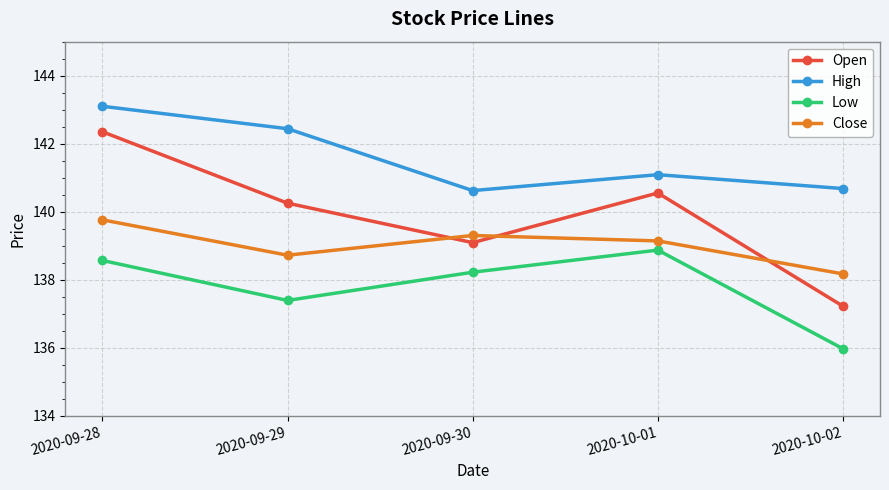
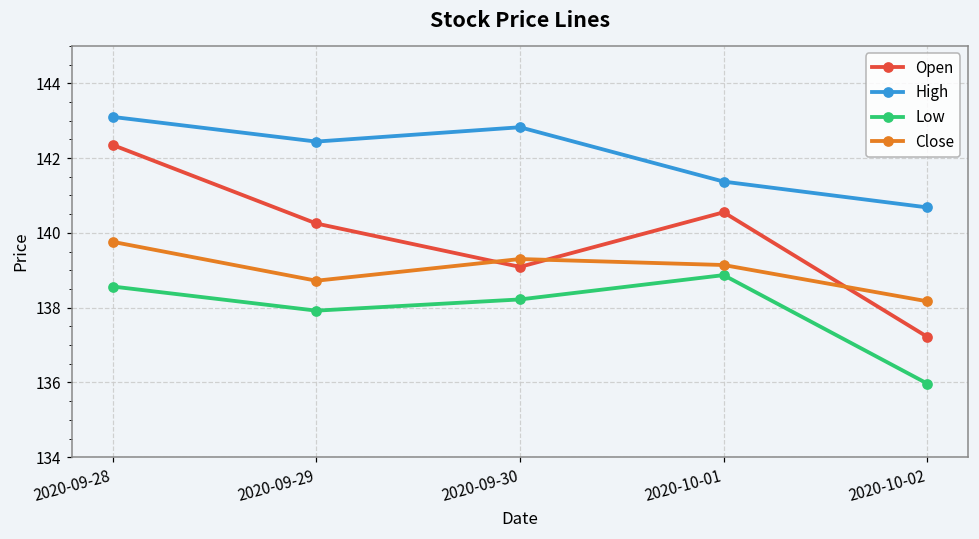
  {
    "High": {
      "2020-09-28": 143.1,
      "2020-09-29": 142.4,
-     "2020-09-30": 140.6,
-     "2020-10-01": 141.1,
+     "2020-09-30": 142.8,
+     "2020-10-01": 141.4,
      "2020-10-02": 140.7
    },
    "Low": {
      "2020-09-28": 138.6,
-     "2020-09-29": 137.4,
+     "2020-09-29": 137.9,
      "2020-09-30": 138.2,
      "2020-10-01": 138.9,
      "2020-10-02": 136.0
    }
  }
